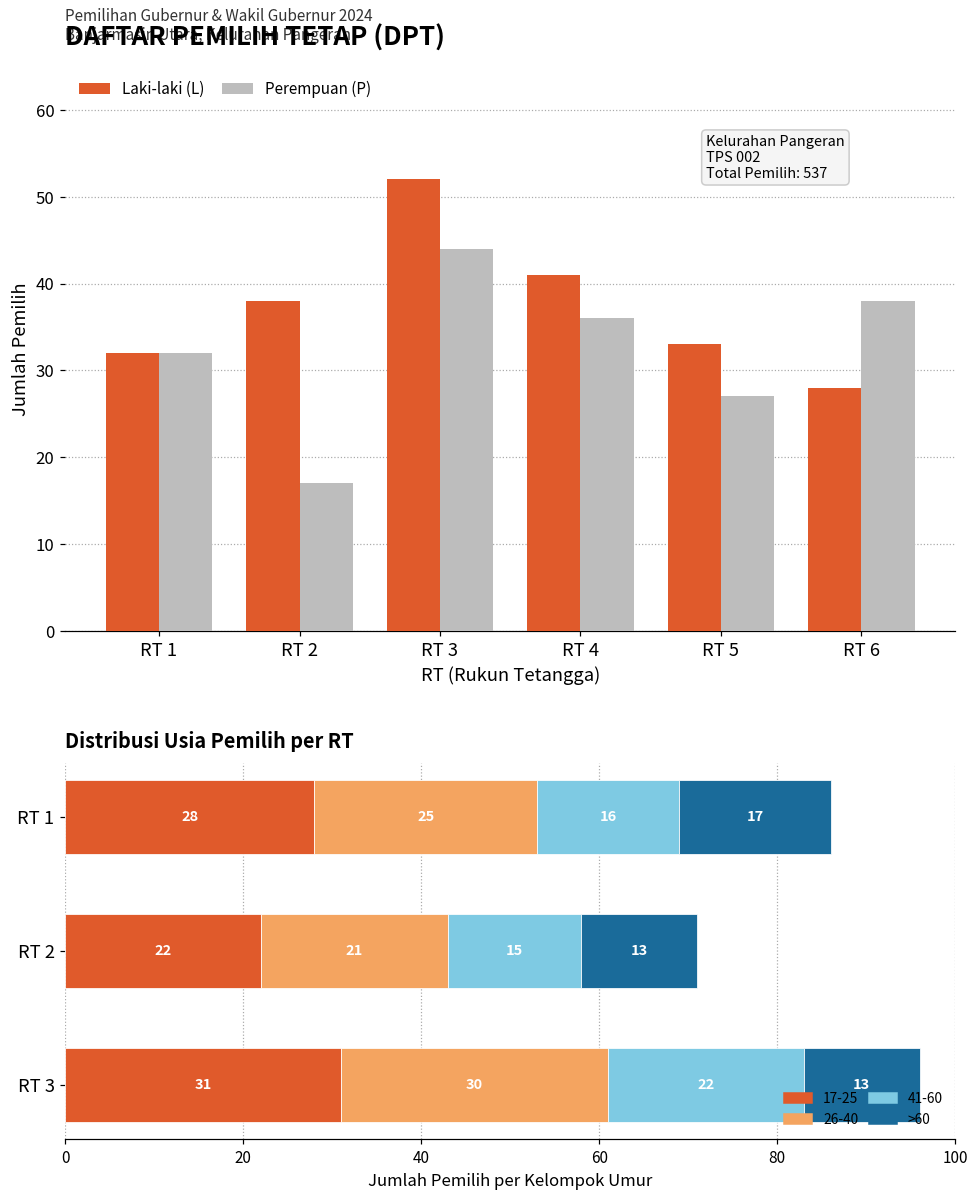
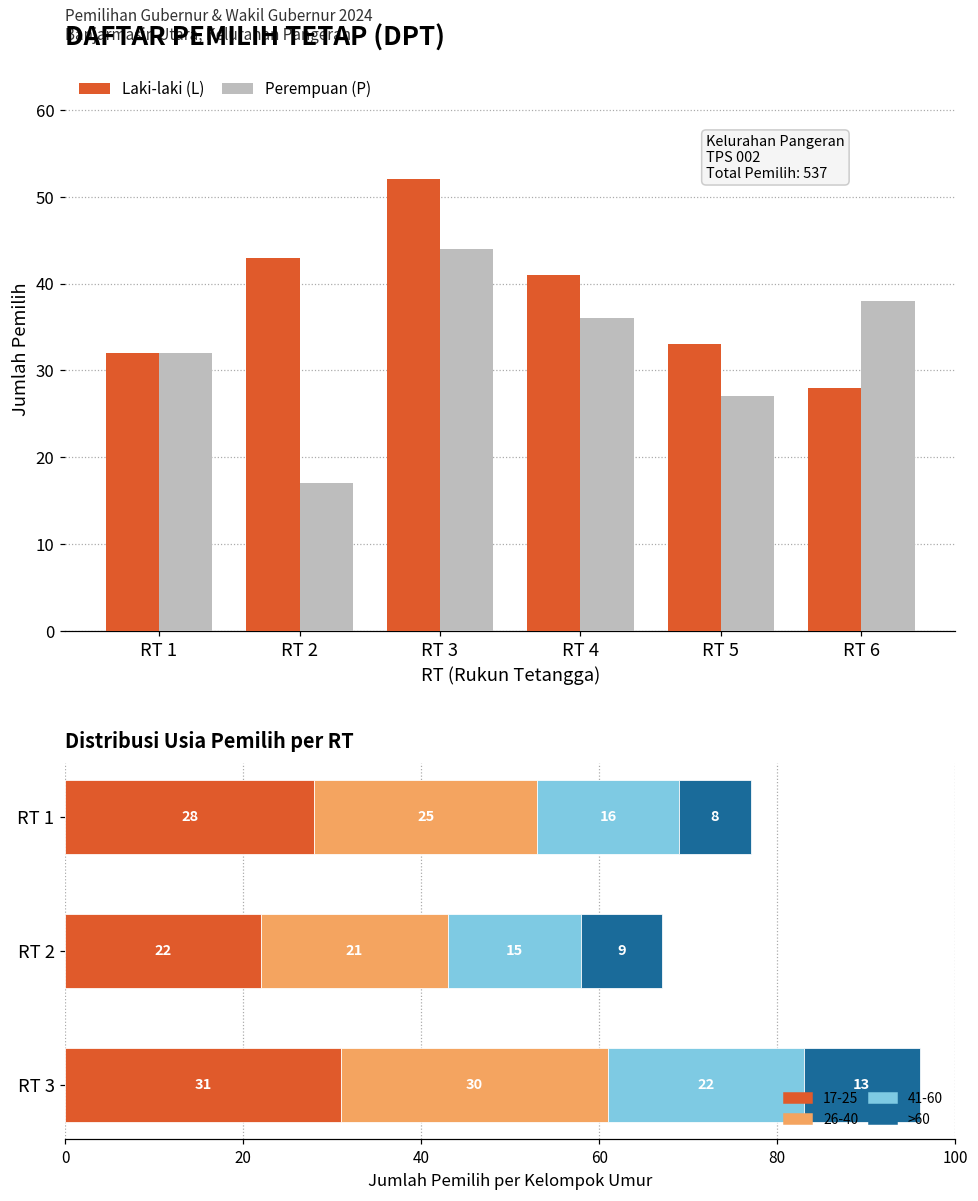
  {
    "DAFTAR PEMILIH TETAP (DPT)": {
      "Laki-laki (L)": {
        "RT 1": 32,
-       "RT 2": 38,
+       "RT 2": 43,
        "RT 3": 52,
        "RT 4": 41,
        "RT 5": 33,
        "RT 6": 28
      },
      "Perempuan (P)": {
        "RT 1": 32,
        "RT 2": 17,
        "RT 3": 44,
        "RT 4": 36,
        "RT 5": 27,
        "RT 6": 38
      }
    },
    "Distribusi Usia Pemilih per RT": {
      "17-25": {
        "RT 1": 28,
        "RT 2": 22,
        "RT 3": 31
      },
      "26-40": {
        "RT 1": 25,
        "RT 2": 21,
        "RT 3": 30
      },
      "41-60": {
        "RT 1": 16,
        "RT 2": 15,
        "RT 3": 22
      },
      ">60": {
-       "RT 1": 17,
-       "RT 2": 13,
+       "RT 1": 8,
+       "RT 2": 9,
        "RT 3": 13
      }
    }
  }
